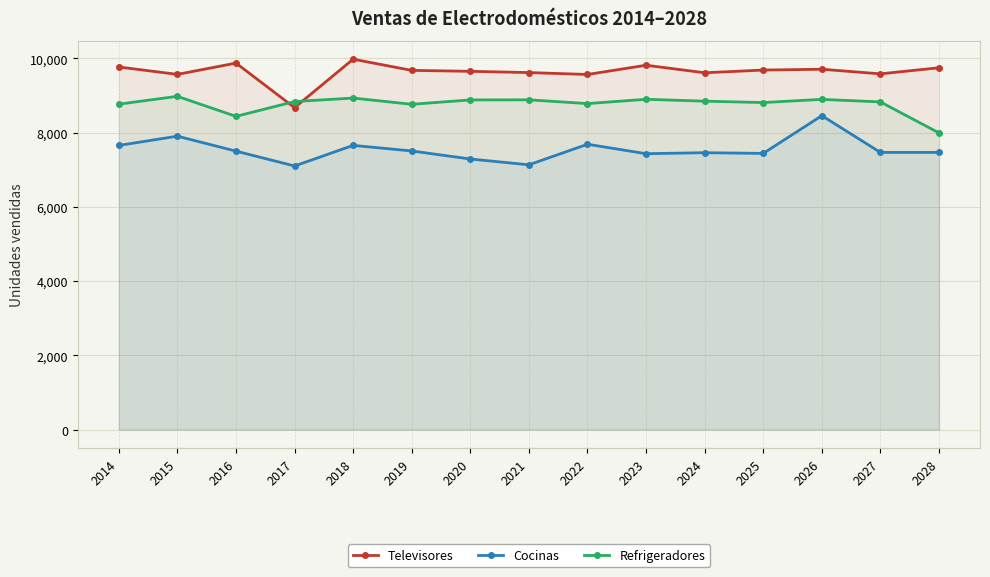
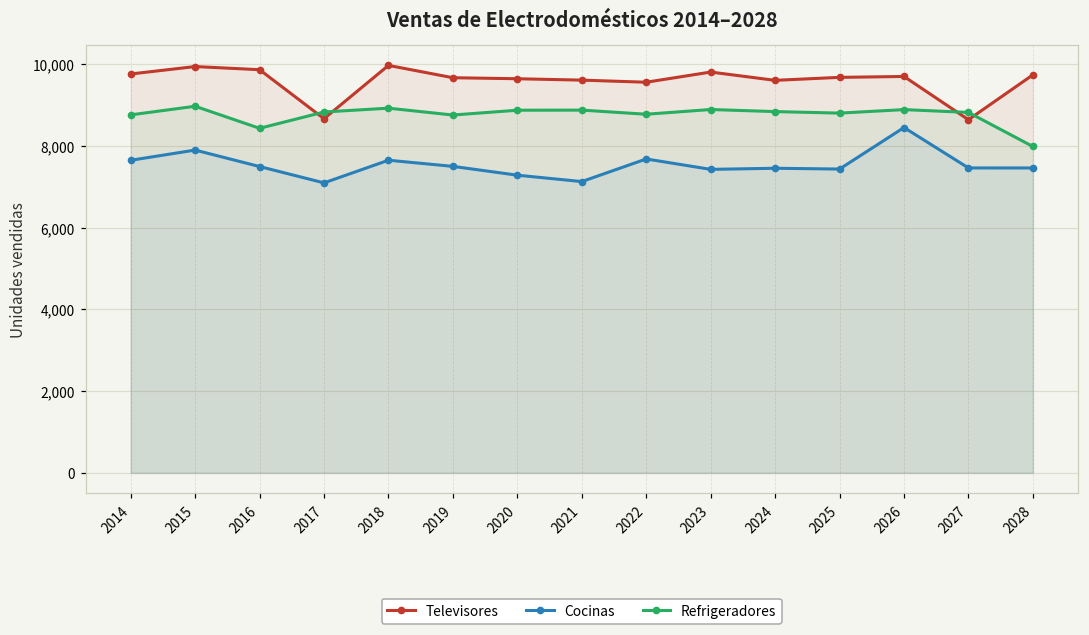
  {
    "Televisores": {
      "2014": "9,800",
-     "2015": "9,600",
+     "2015": "9,900",
      "2016": "9,900",
      "2017": "8,700",
      "2018": "10,000",
      "2019": "9,700",
      "2020": "9,600",
      "2021": "9,600",
      "2022": "9,600",
      "2023": "9,800",
      "2024": "9,600",
      "2025": "9,700",
      "2026": "9,700",
-     "2027": "9,600",
+     "2027": "8,600",
      "2028": "9,700"
    },
    "Cocinas": {
      "2014": "7,700",
      "2015": "7,900",
      "2016": "7,500",
      "2017": "7,100",
      "2018": "7,700",
      "2019": "7,500",
      "2020": "7,300",
      "2021": "7,100",
      "2022": "7,700",
      "2023": "7,400",
      "2024": "7,500",
      "2025": "7,400",
      "2026": "8,500",
      "2027": "7,500",
      "2028": "7,500"
    },
    "Refrigeradores": {
      "2014": "8,800",
      "2015": "9,000",
      "2016": "8,400",
      "2017": "8,800",
      "2018": "8,900",
      "2019": "8,800",
      "2020": "8,900",
      "2021": "8,900",
      "2022": "8,800",
      "2023": "8,900",
      "2024": "8,800",
      "2025": "8,800",
      "2026": "8,900",
      "2027": "8,800",
      "2028": "8,000"
    }
  }
